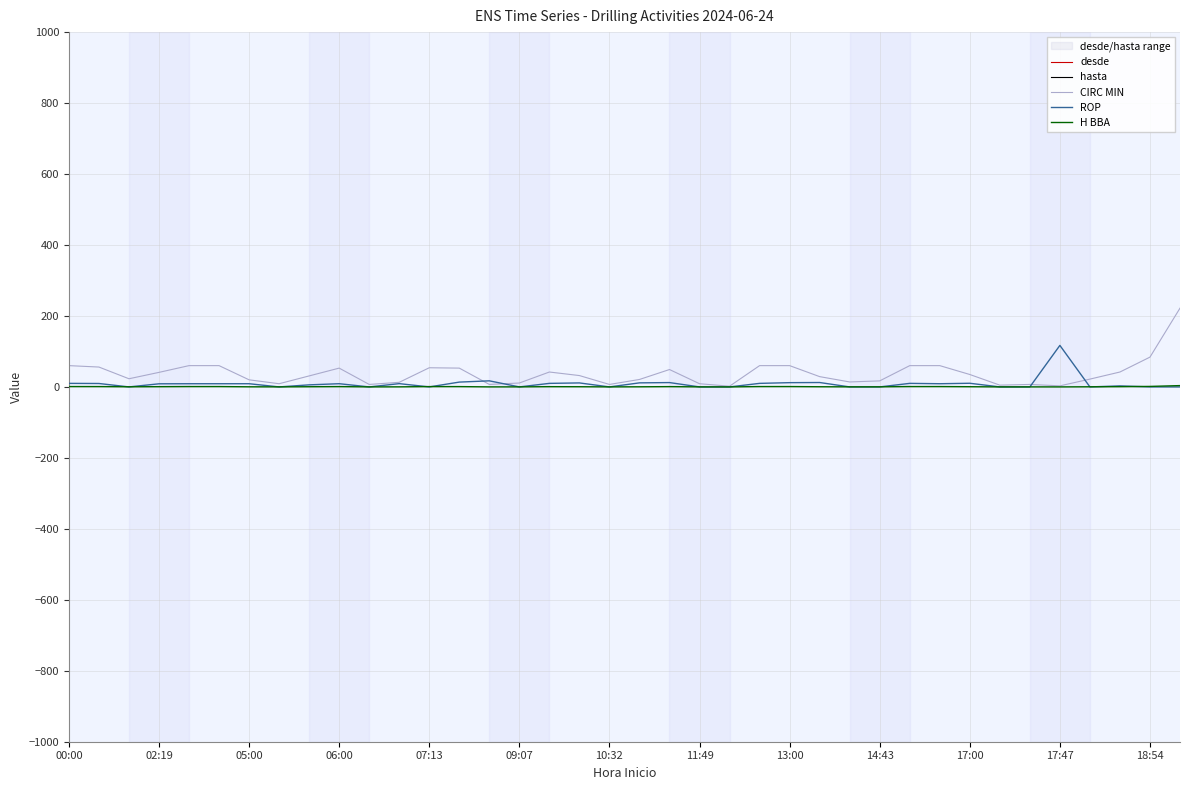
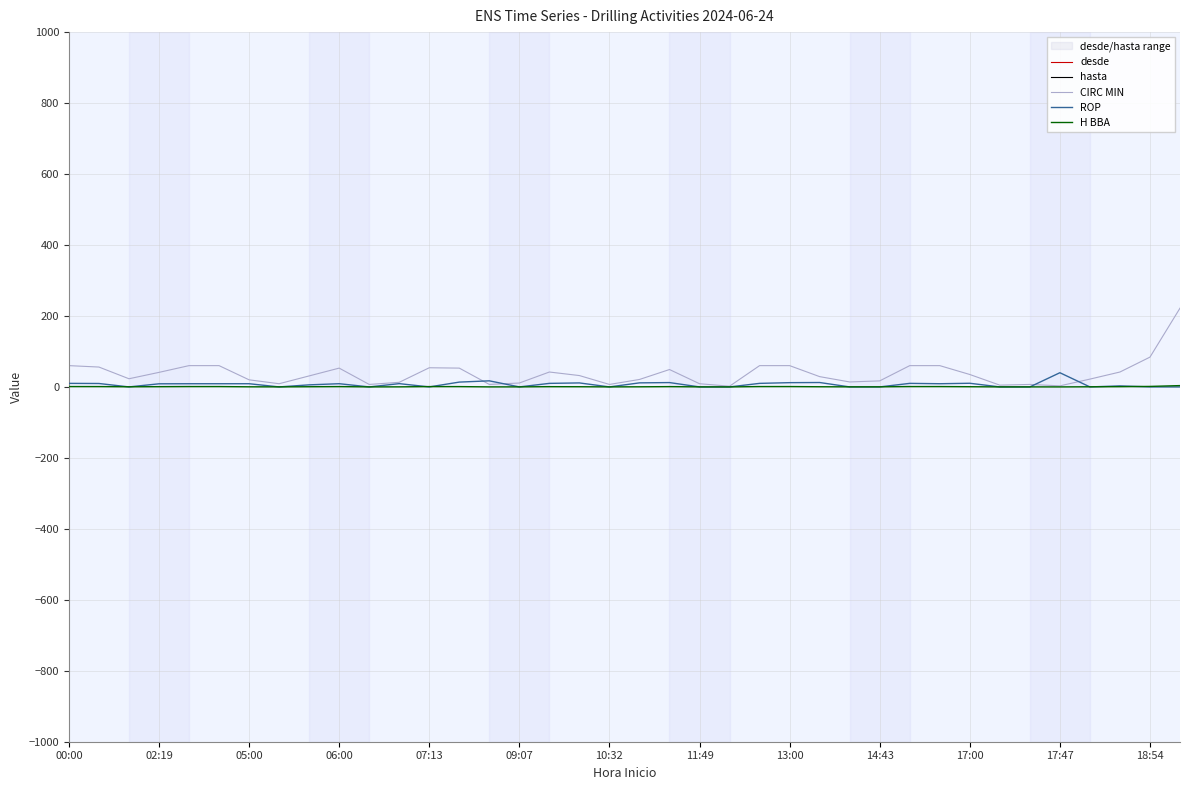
  {
    "ROP": {
      "00:00": 10,
      "02:19": 10,
      "05:00": 10,
      "06:00": 10,
      "13:00": 10,
      "17:00": 10,
-     "17:47": 120
+     "17:47": 40
    },
    "H BBA": {
      "00:00": 0,
      "02:19": 0,
      "05:00": 0,
      "06:00": 0,
      "13:00": 0,
      "17:00": 0
    }
  }
